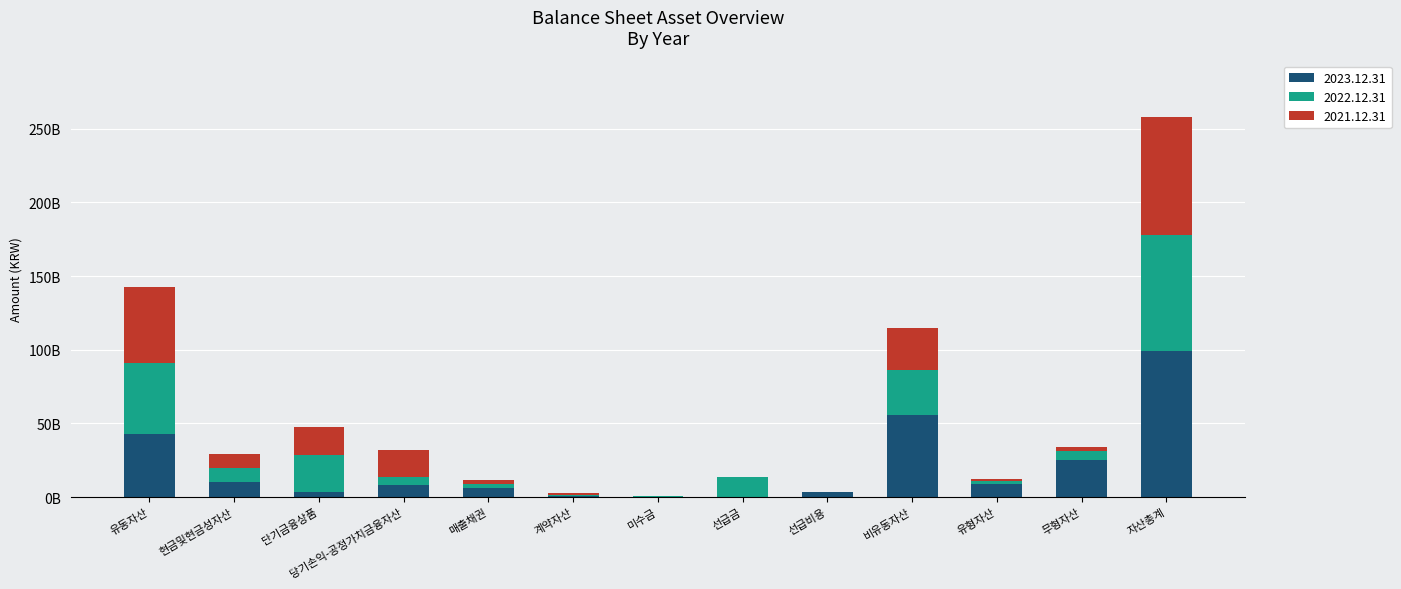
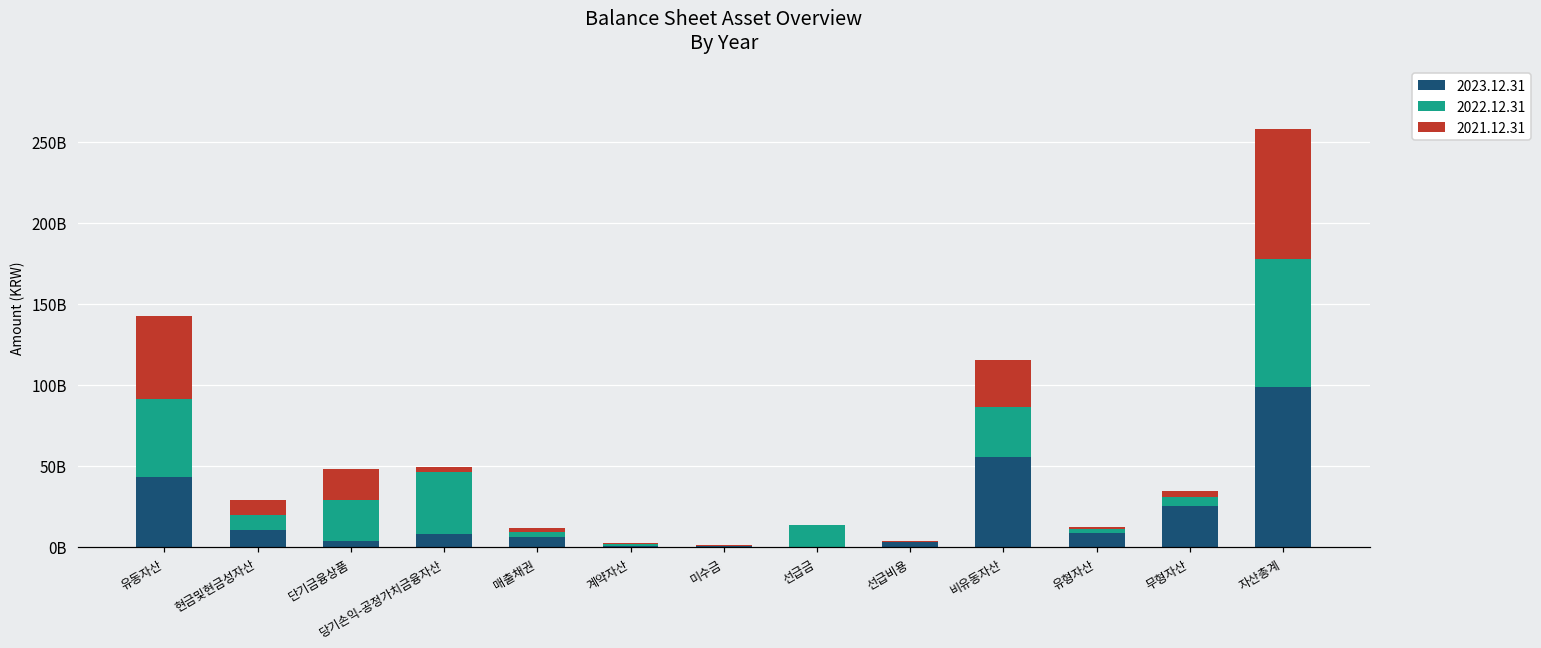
  {
    "2023.12.31": {
      "유동자산": 43000000000,
      "현금및현금성자산": 10000000000,
      "단기금융상품": 4000000000,
      "당기손익-공정가치금융자산": 8000000000,
      "매출채권": 6000000000,
      "선급비용": 3000000000,
      "비유동자산": 56000000000,
      "유형자산": 9000000000,
      "무형자산": 25000000000,
      "자산총계": 99000000000
    },
    "2022.12.31": {
      "유동자산": 48000000000,
      "현금및현금성자산": 9000000000,
      "단기금융상품": 25000000000,
-     "당기손익-공정가치금융자산": 6000000000,
+     "당기손익-공정가치금융자산": 38000000000,
      "매출채권": 3000000000,
      "선급금": 13000000000,
      "비유동자산": 30000000000,
      "유형자산": 2000000000,
      "무형자산": 6000000000,
      "자산총계": 79000000000
    },
    "2021.12.31": {
      "유동자산": 51000000000,
      "현금및현금성자산": 10000000000,
      "단기금융상품": 19000000000,
-     "당기손익-공정가치금융자산": 18000000000,
+     "당기손익-공정가치금융자산": 4000000000,
      "매출채권": 3000000000,
      "비유동자산": 29000000000,
      "무형자산": 3000000000,
      "자산총계": 80000000000
    }
  }
